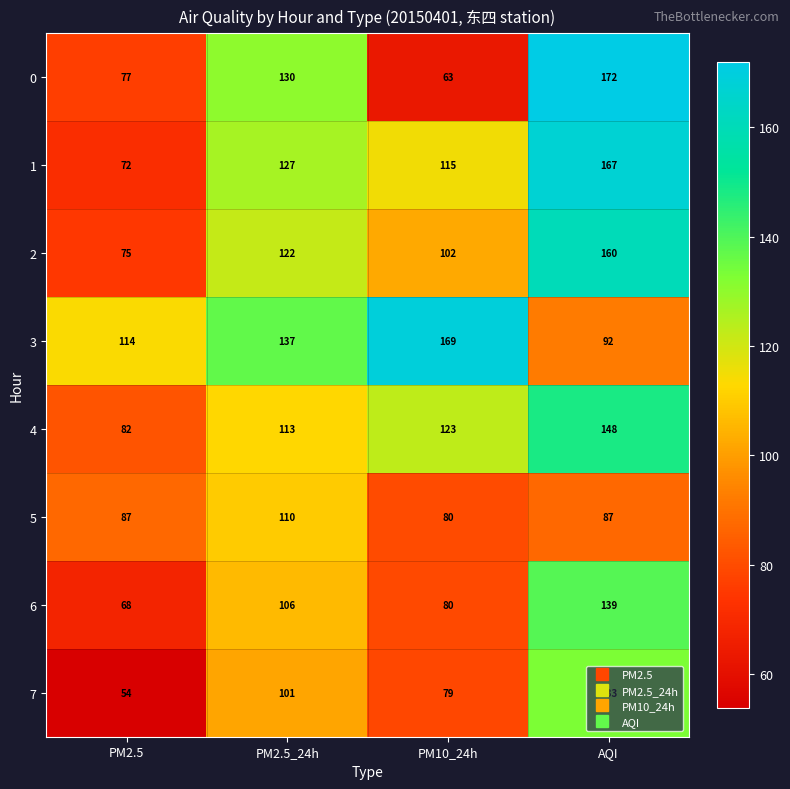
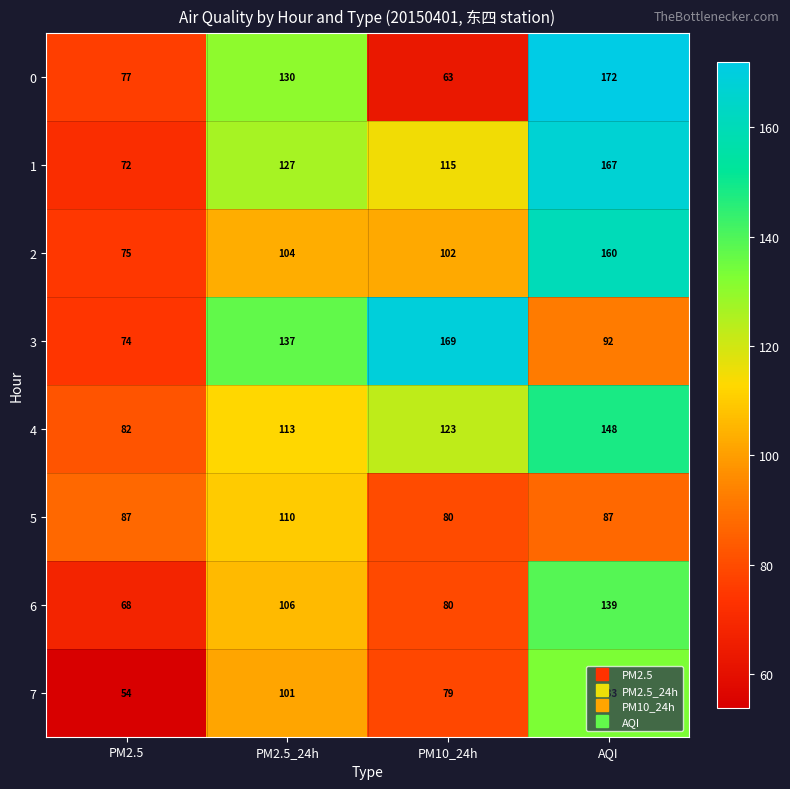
  {
    "0": {
      "PM2.5": 77,
      "PM2.5_24h": 130,
      "PM10_24h": 63,
      "AQI": 172
    },
    "1": {
      "PM2.5": 72,
      "PM2.5_24h": 127,
      "PM10_24h": 115,
      "AQI": 167
    },
    "2": {
      "PM2.5": 75,
-     "PM2.5_24h": 122,
+     "PM2.5_24h": 104,
      "PM10_24h": 102,
      "AQI": 160
    },
    "3": {
-     "PM2.5": 114,
+     "PM2.5": 74,
      "PM2.5_24h": 137,
      "PM10_24h": 169,
      "AQI": 92
    },
    "4": {
      "PM2.5": 82,
      "PM2.5_24h": 113,
      "PM10_24h": 123,
      "AQI": 148
    },
    "5": {
      "PM2.5": 87,
      "PM2.5_24h": 110,
      "PM10_24h": 80,
      "AQI": 87
    },
    "6": {
      "PM2.5": 68,
      "PM2.5_24h": 106,
      "PM10_24h": 80,
      "AQI": 139
    },
    "7": {
      "PM2.5": 54,
      "PM2.5_24h": 101,
      "PM10_24h": 79
    }
  }
